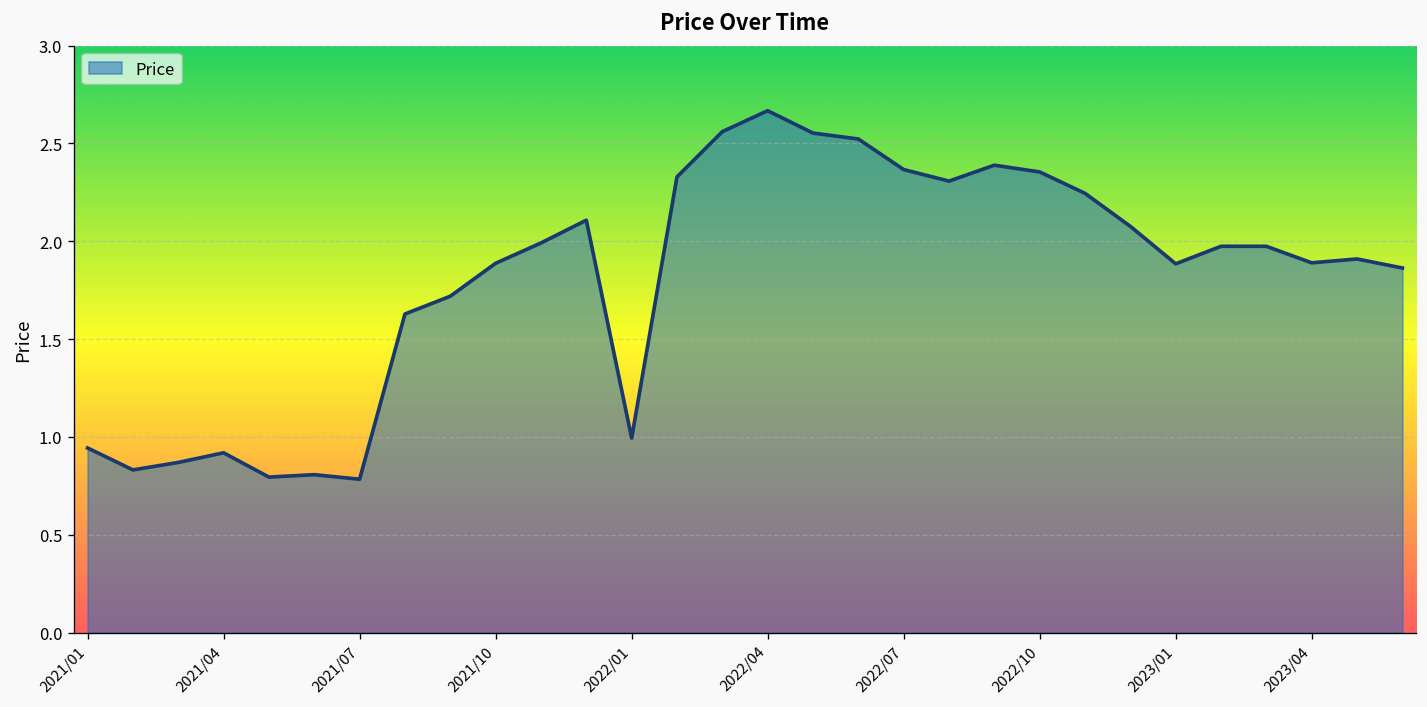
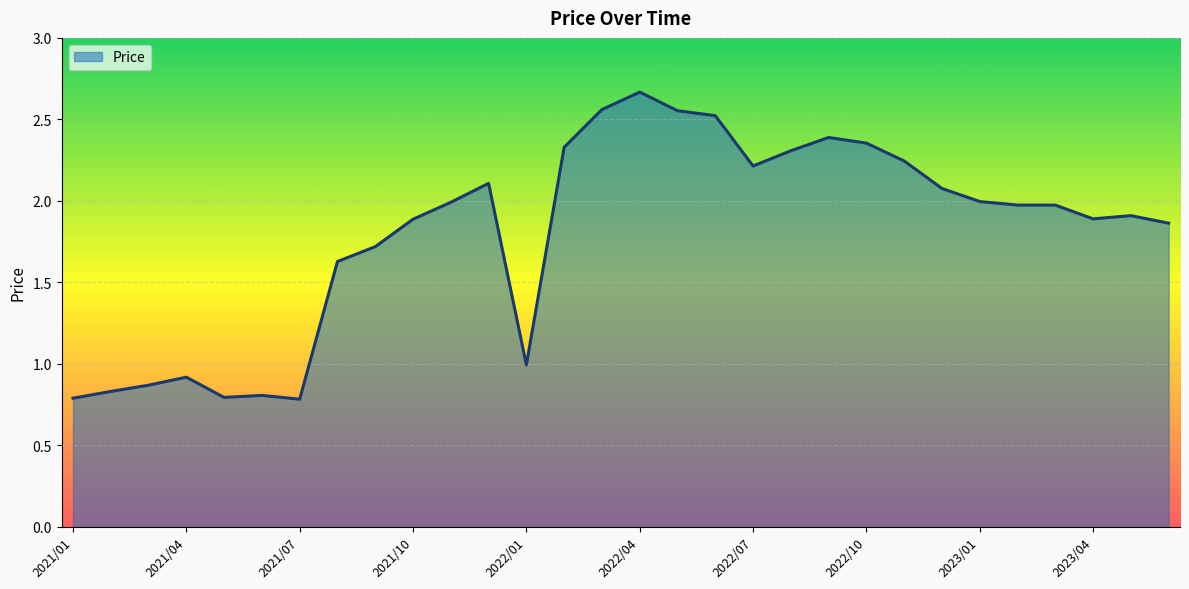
  {
-   "2021/01": 0.94,
+   "2021/01": 0.79,
    "2021/04": 0.92,
    "2021/07": 0.78,
    "2021/10": 1.89,
    "2022/01": 0.99,
    "2022/04": 2.67,
-   "2022/07": 2.37,
+   "2022/07": 2.21,
    "2022/10": 2.35,
-   "2023/01": 1.88,
+   "2023/01": 2.00,
    "2023/04": 1.89
  }
